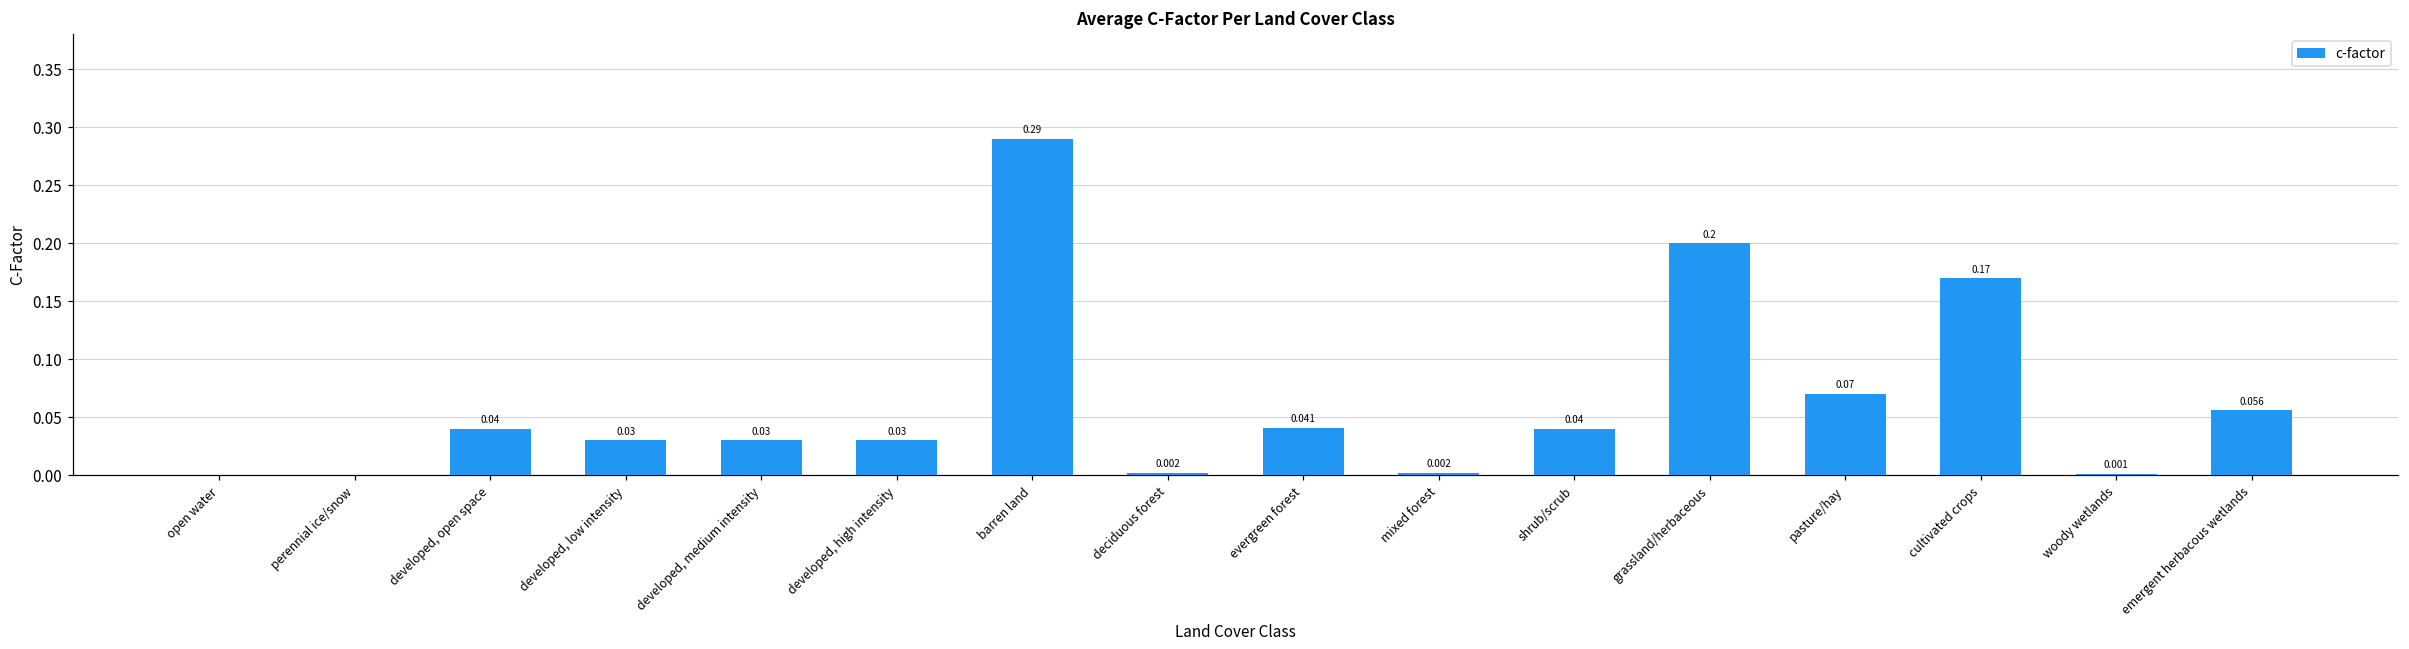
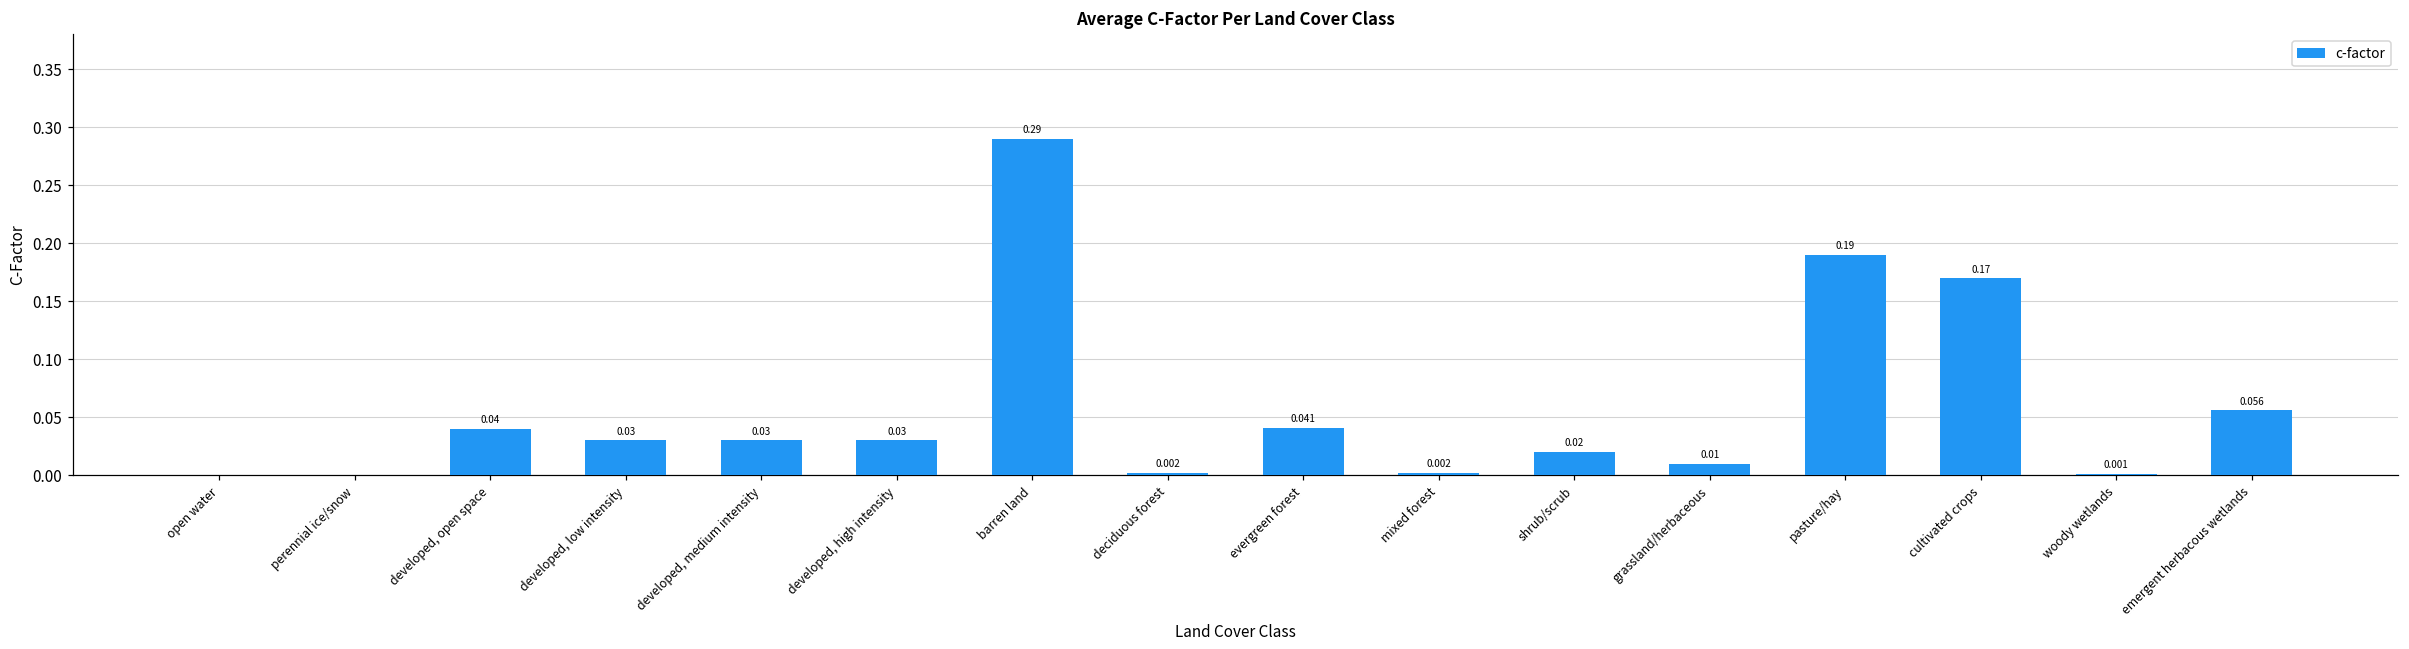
  {
    "developed, open space": 0.04,
    "developed, low intensity": 0.03,
    "developed, medium intensity": 0.03,
    "developed, high intensity": 0.03,
    "barren land": 0.29,
    "deciduous forest": 0.002,
    "evergreen forest": 0.041,
    "mixed forest": 0.002,
-   "shrub/scrub": 0.04,
-   "grassland/herbaceous": 0.2,
-   "pasture/hay": 0.07,
+   "shrub/scrub": 0.02,
+   "grassland/herbaceous": 0.01,
+   "pasture/hay": 0.19,
    "cultivated crops": 0.17,
    "woody wetlands": 0.001,
    "emergent herbacous wetlands": 0.056
  }
